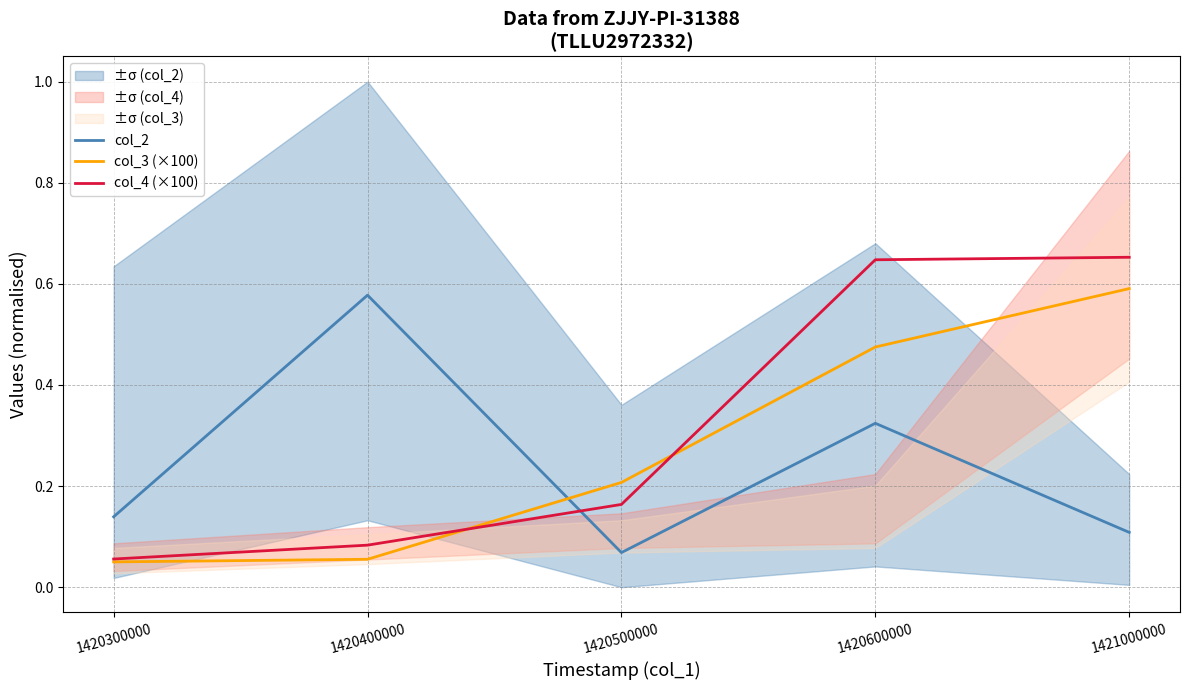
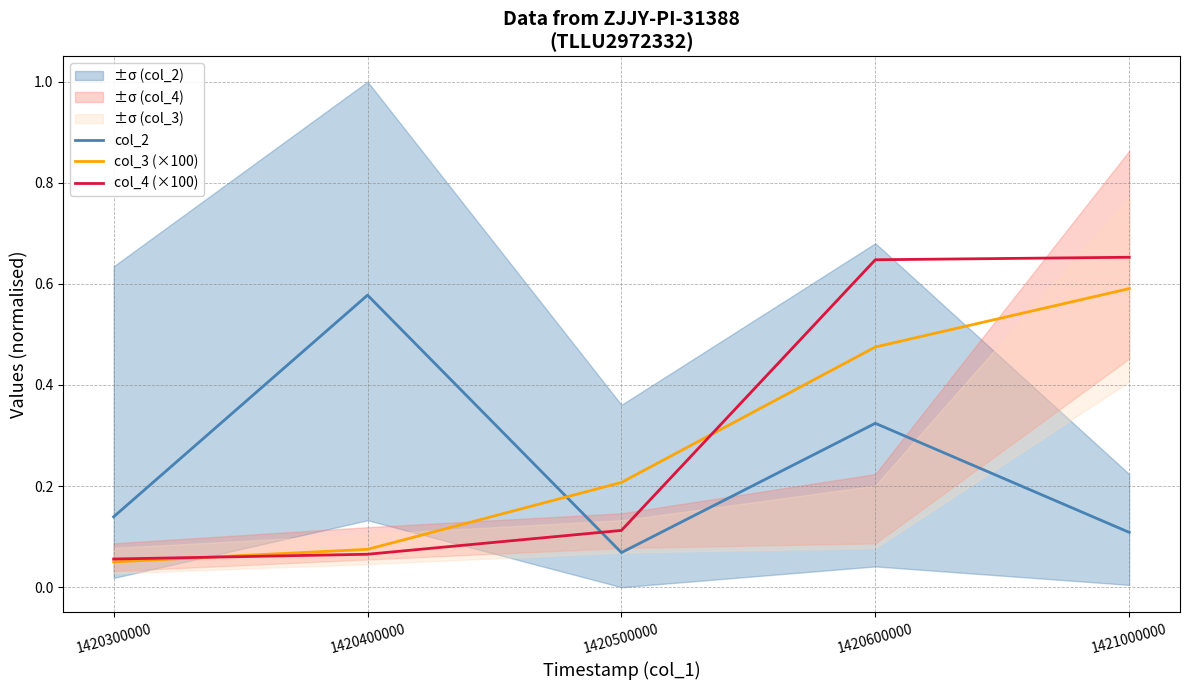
  {
    "col_3 (×100)": {
      "1420300000": 0.05,
-     "1420400000": 0.06,
+     "1420400000": 0.07,
      "1420500000": 0.21,
      "1420600000": 0.48,
      "1421000000": 0.59
    },
    "col_4 (×100)": {
      "1420300000": 0.06,
-     "1420400000": 0.08,
-     "1420500000": 0.16,
+     "1420400000": 0.07,
+     "1420500000": 0.11,
      "1420600000": 0.65,
      "1421000000": 0.65
    }
  }
